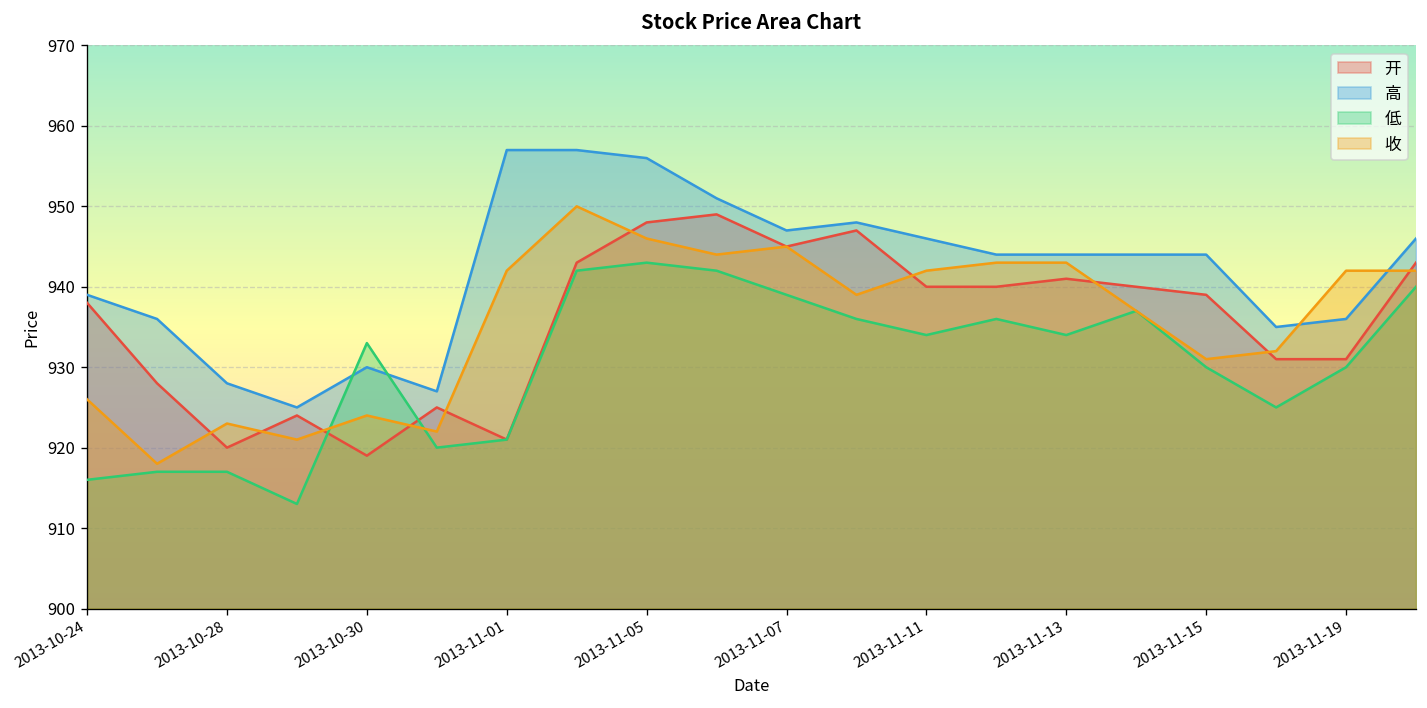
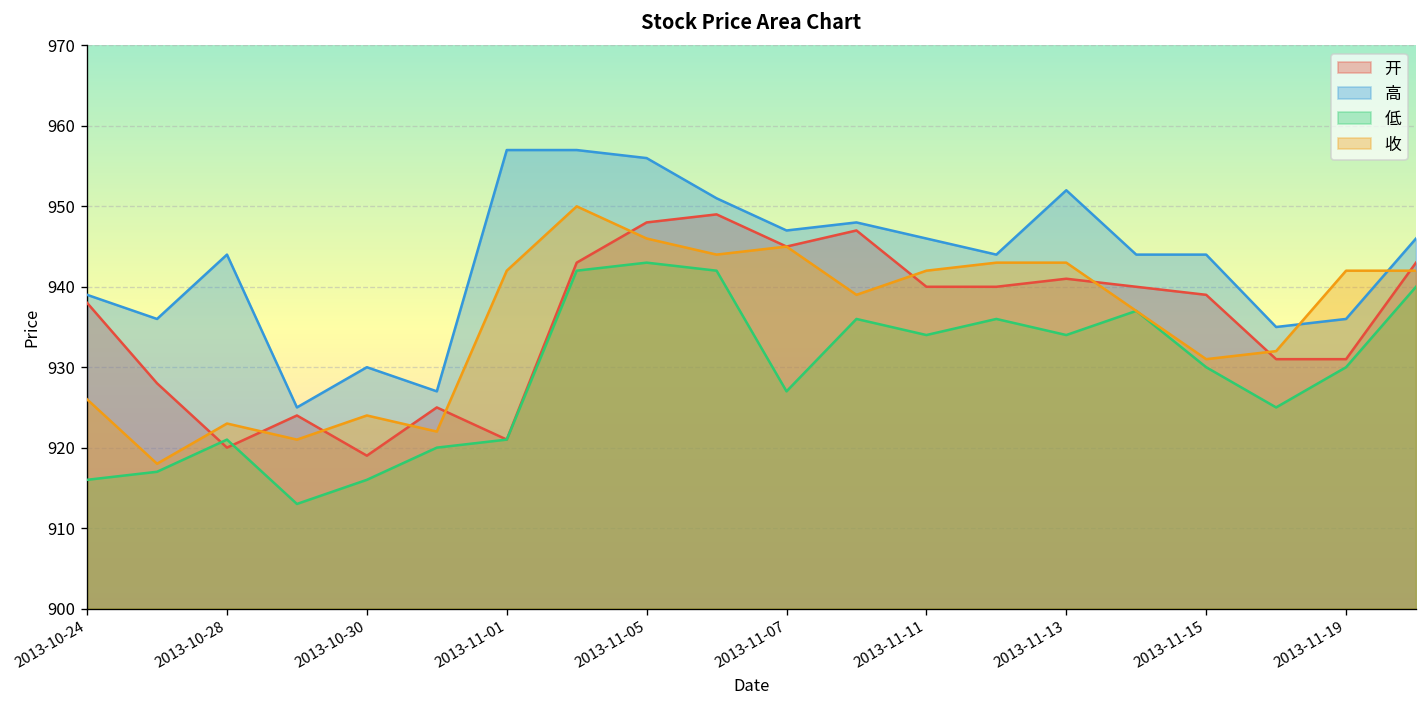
  {
    "高": {
      "2013-10-24": 939,
-     "2013-10-28": 928,
+     "2013-10-28": 944,
      "2013-10-30": 930,
      "2013-11-01": 957,
      "2013-11-05": 956,
      "2013-11-07": 947,
      "2013-11-11": 946,
-     "2013-11-13": 944,
+     "2013-11-13": 952,
      "2013-11-15": 944,
      "2013-11-19": 936
    },
    "低": {
      "2013-10-24": 916,
-     "2013-10-28": 917,
-     "2013-10-30": 933,
+     "2013-10-28": 921,
+     "2013-10-30": 916,
      "2013-11-05": 943,
-     "2013-11-07": 939,
+     "2013-11-07": 927,
      "2013-11-11": 934,
      "2013-11-13": 934,
      "2013-11-15": 930,
      "2013-11-19": 930
    }
  }
